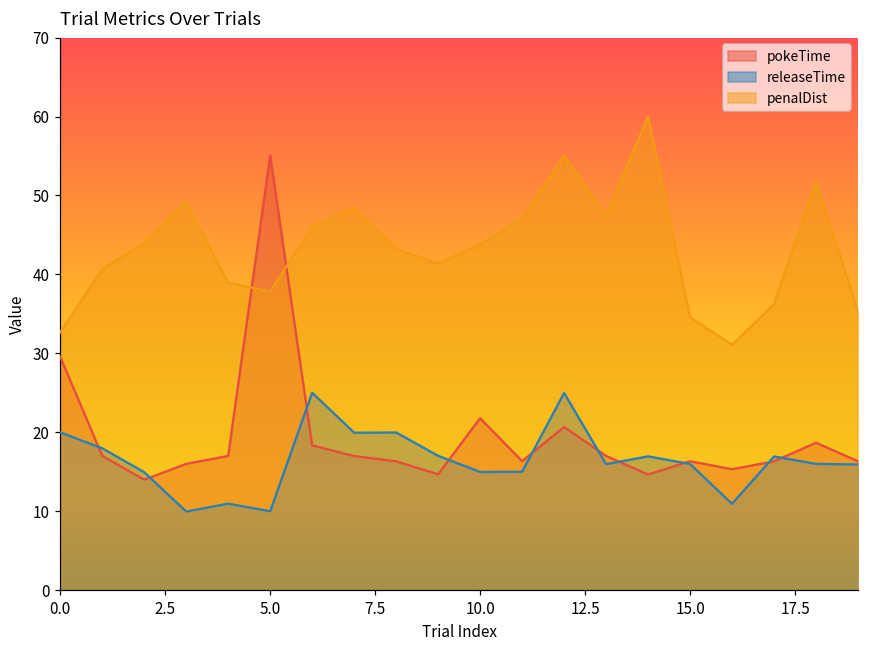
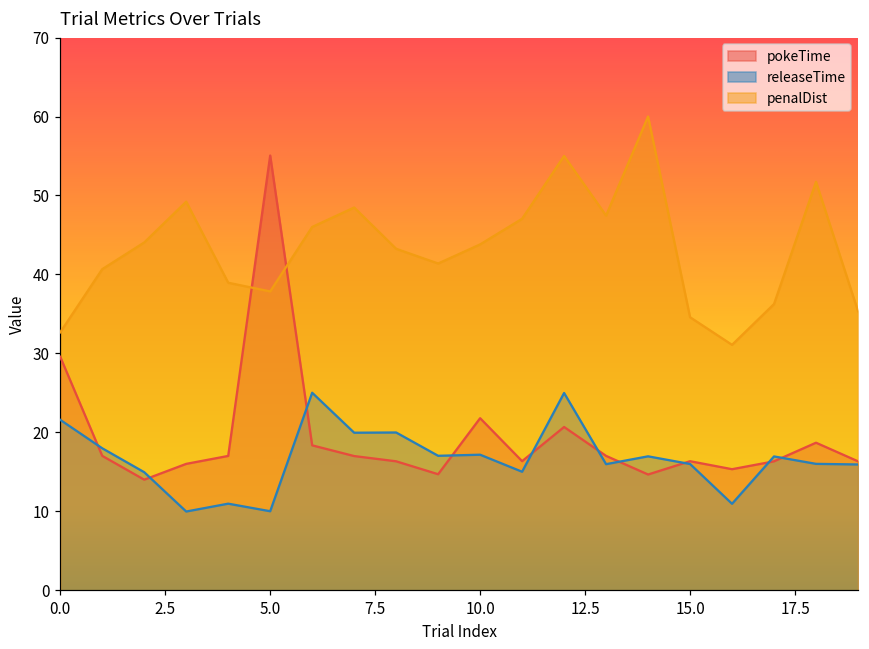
  {
    "pokeTime": {
      "0.0": 30,
      "5.0": 55,
      "10.0": 22
    },
    "releaseTime": {
-     "0.0": 20,
+     "0.0": 22,
      "5.0": 10,
-     "10.0": 15
+     "10.0": 17
    },
    "penalDist": {
      "0.0": 33,
      "5.0": 38,
      "10.0": 44,
      "15.0": 35
    }
  }
